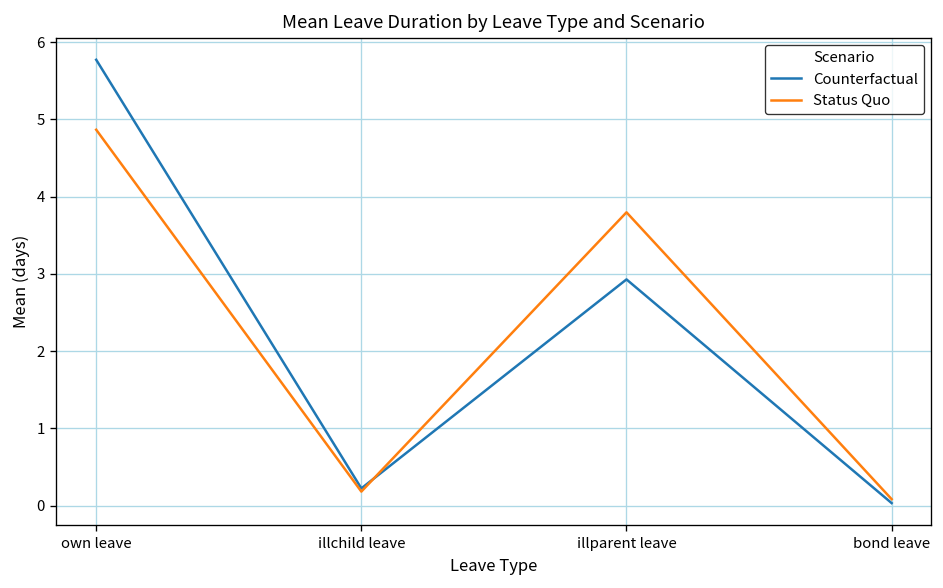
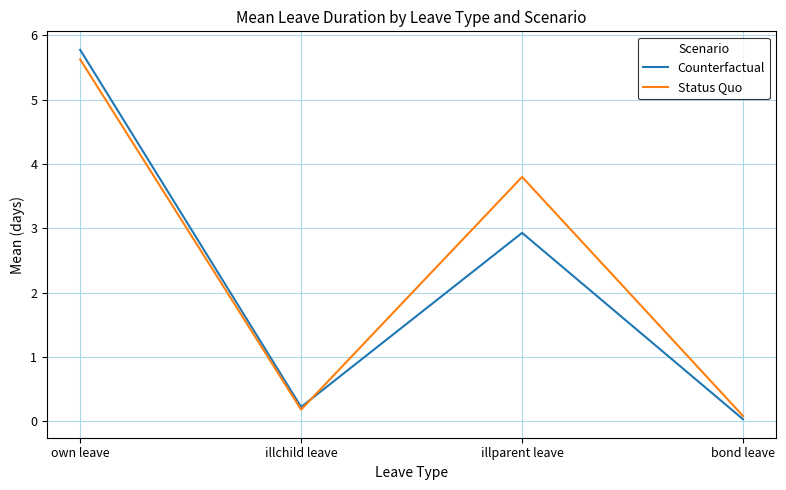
  {
    "Counterfactual": {
      "own leave": 5.8,
      "illchild leave": 0.2,
      "illparent leave": 2.9,
      "bond leave": 0.0
    },
    "Status Quo": {
-     "own leave": 4.9,
+     "own leave": 5.6,
      "illchild leave": 0.2,
      "illparent leave": 3.8,
      "bond leave": 0.1
    }
  }
